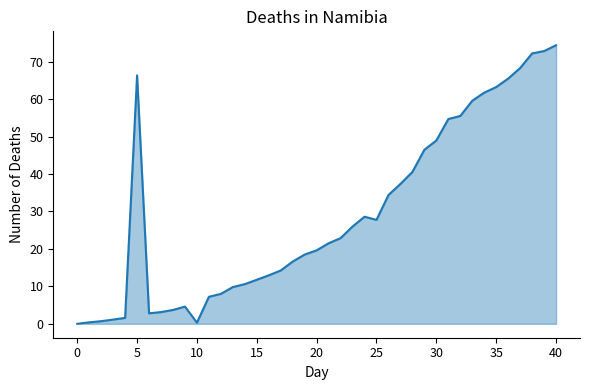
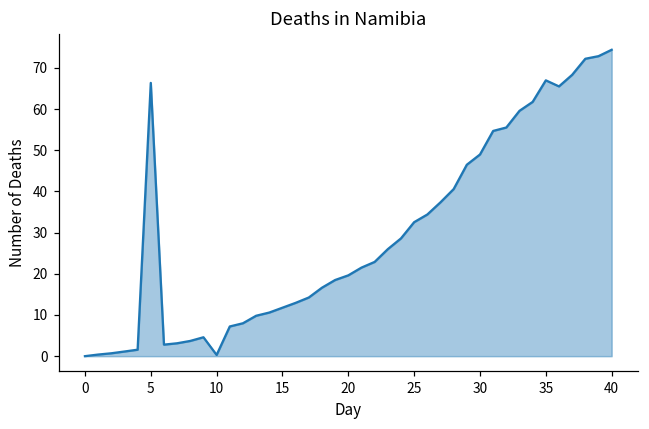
  {
    "0": 0,
    "5": 66,
    "10": 0,
    "20": 20,
-   "25": 28,
+   "25": 33,
    "30": 49,
-   "35": 63,
+   "35": 67,
    "40": 74
  }
